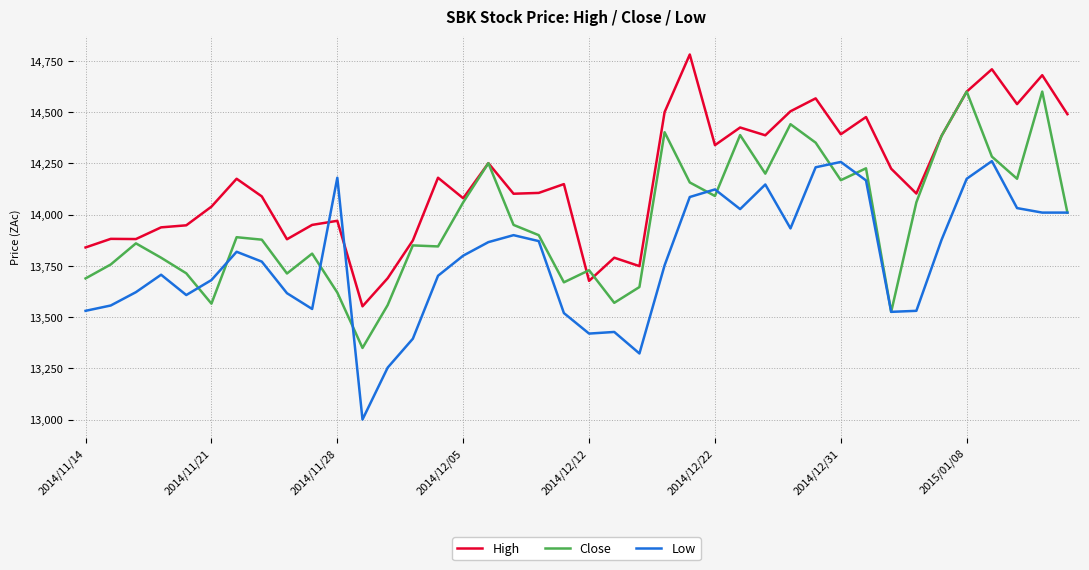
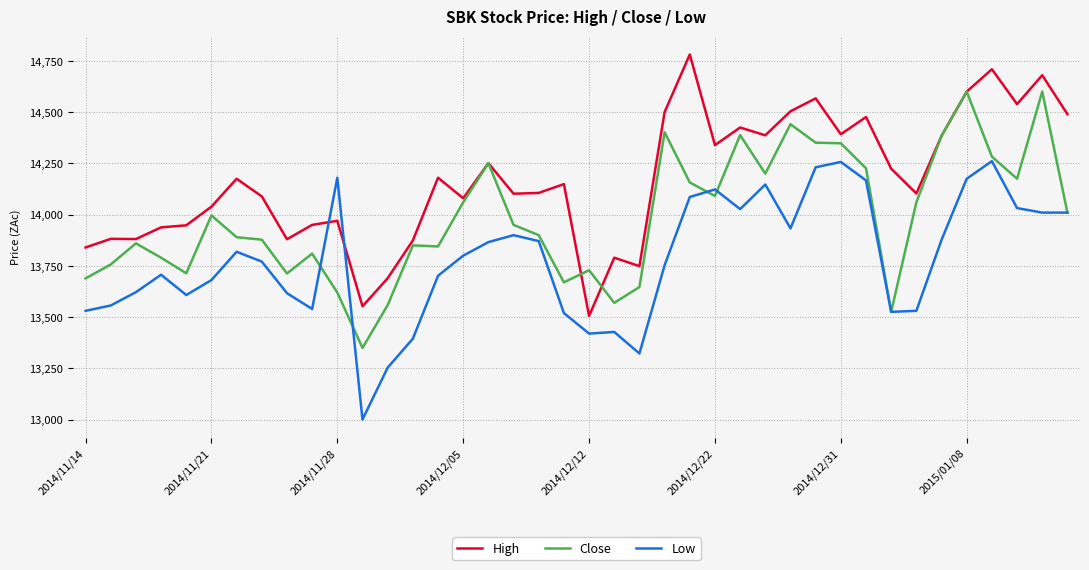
  {
    "High": {
      "2014/11/14": "13,840",
      "2014/11/21": "14,040",
      "2014/11/28": "13,970",
      "2014/12/05": "14,080",
-     "2014/12/12": "13,680",
+     "2014/12/12": "13,510",
      "2014/12/22": "14,340",
      "2014/12/31": "14,390"
    },
    "Close": {
      "2014/11/14": "13,690",
-     "2014/11/21": "13,570",
+     "2014/11/21": "14,000",
      "2014/11/28": "13,620",
      "2014/12/05": "14,060",
      "2014/12/12": "13,730",
      "2014/12/22": "14,090",
-     "2014/12/31": "14,170"
+     "2014/12/31": "14,350"
    },
    "Low": {
      "2014/11/14": "13,530",
      "2014/11/21": "13,680",
      "2014/11/28": "14,180",
      "2014/12/05": "13,800",
      "2014/12/12": "13,420",
      "2014/12/22": "14,120",
      "2014/12/31": "14,260",
      "2015/01/08": "14,180"
    }
  }
